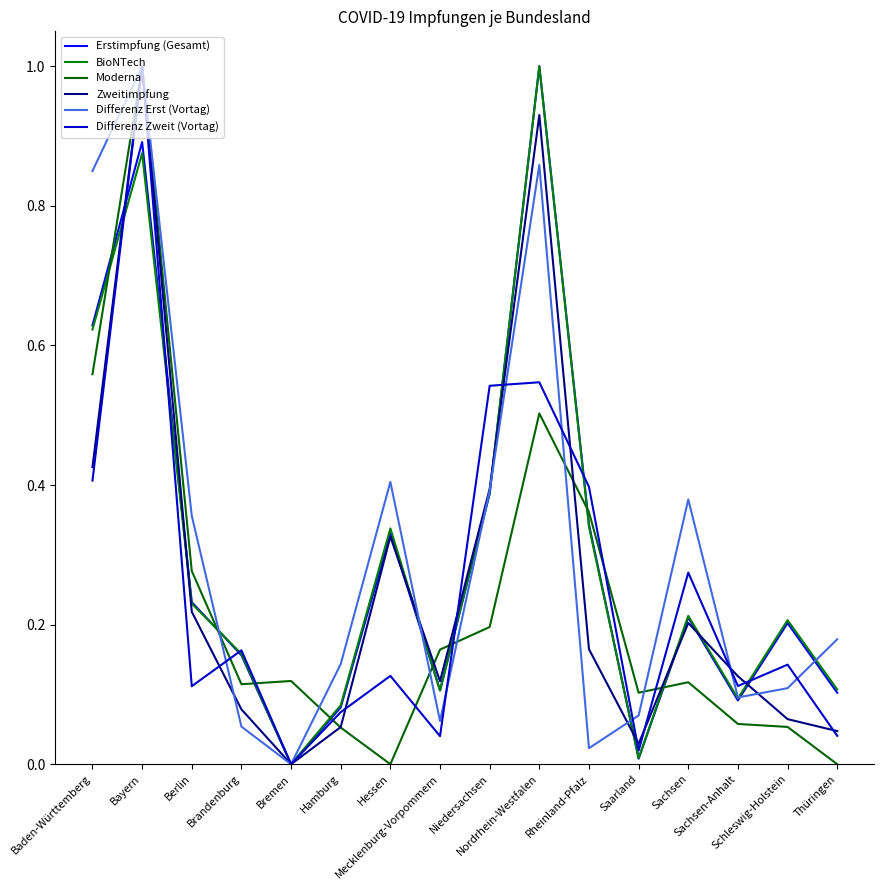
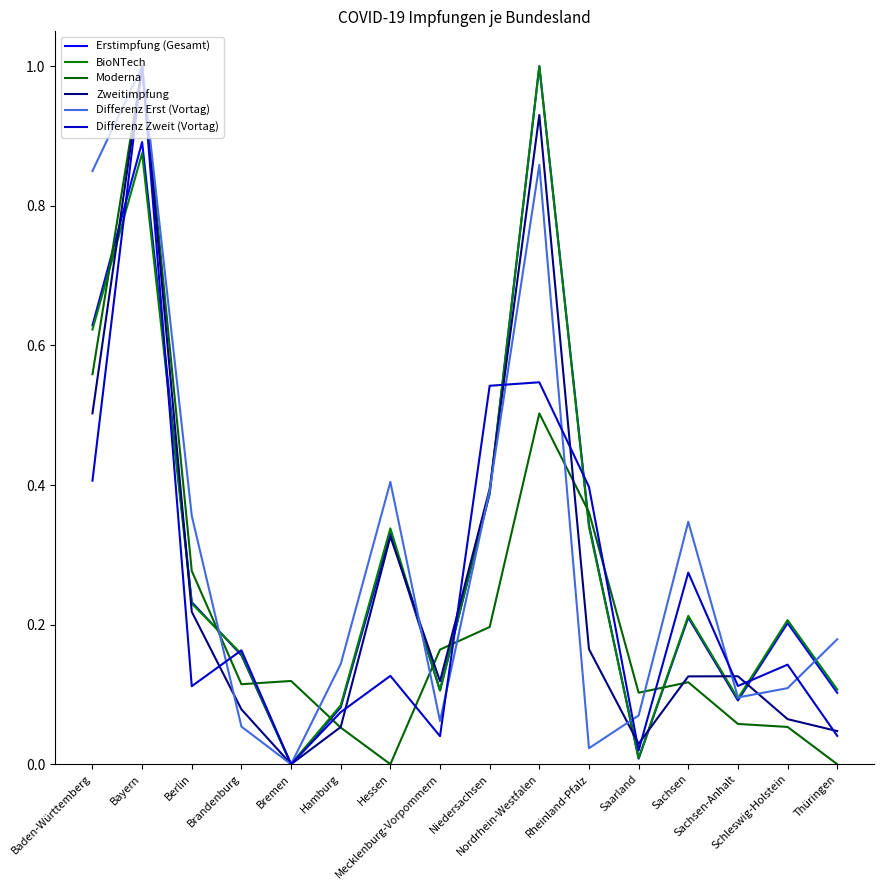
  {
    "Zweitimpfung": {
-     "Baden-Württemberg": 0.43,
+     "Baden-Württemberg": 0.50,
      "Berlin": 0.22,
      "Brandenburg": 0.08,
      "Hessen": 0.33,
      "Mecklenburg-Vorpommern": 0.12,
      "Nordrhein-Westfalen": 0.93,
      "Rheinland-Pfalz": 0.16,
      "Saarland": 0.03,
-     "Sachsen": 0.20,
+     "Sachsen": 0.13,
      "Sachsen-Anhalt": 0.13,
      "Schleswig-Holstein": 0.06,
      "Thüringen": 0.05
    },
    "Differenz Erst (Vortag)": {
      "Baden-Württemberg": 0.85,
      "Berlin": 0.36,
      "Brandenburg": 0.05,
      "Hamburg": 0.14,
      "Hessen": 0.40,
      "Mecklenburg-Vorpommern": 0.06,
      "Nordrhein-Westfalen": 0.86,
      "Rheinland-Pfalz": 0.02,
      "Saarland": 0.07,
-     "Sachsen": 0.38,
+     "Sachsen": 0.35,
      "Schleswig-Holstein": 0.11,
      "Thüringen": 0.18
    }
  }
